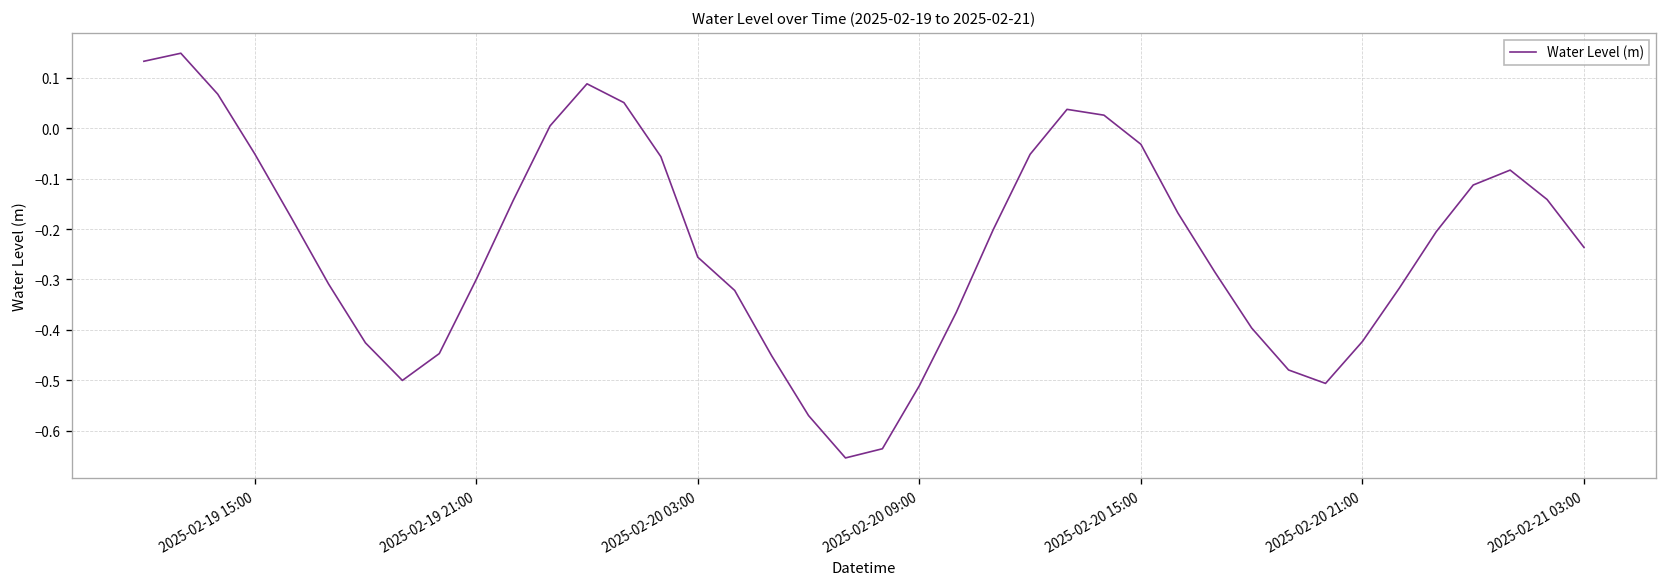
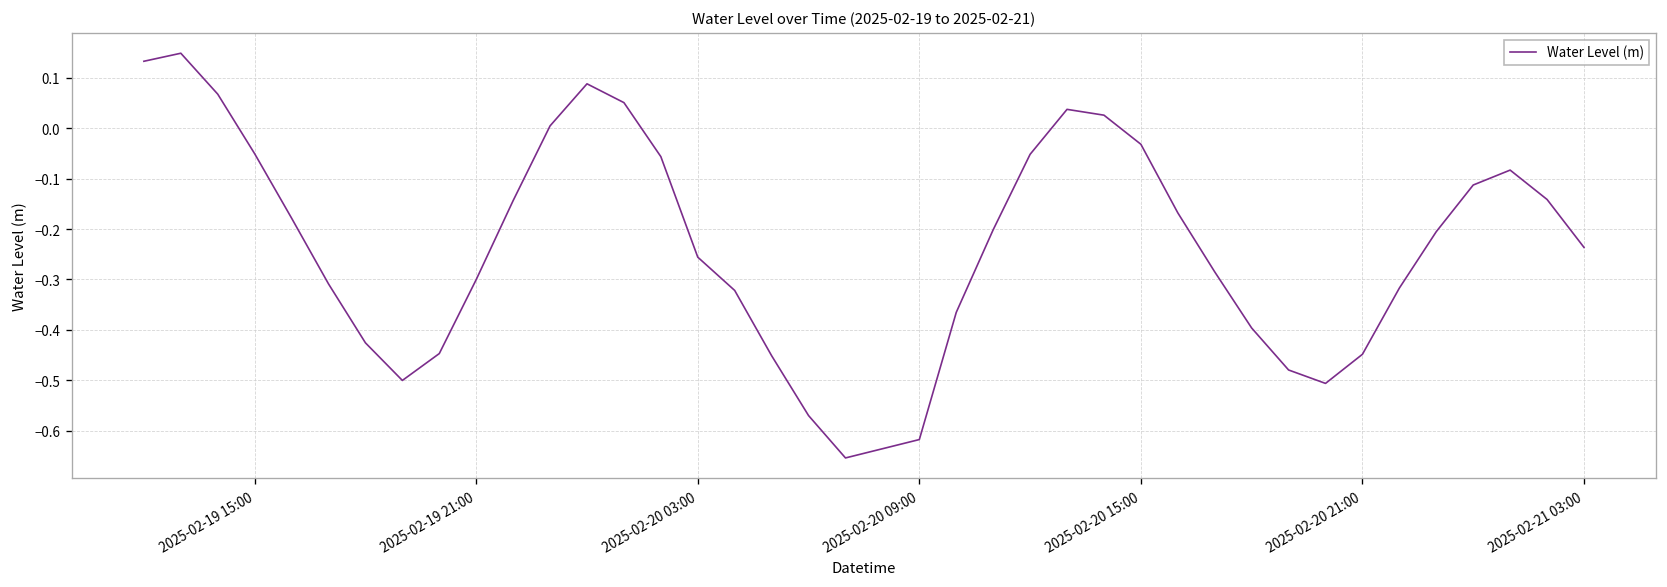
  {
    "2025-02-19 15:00": -0.05,
    "2025-02-19 21:00": -0.30,
    "2025-02-20 03:00": -0.26,
-   "2025-02-20 09:00": -0.51,
+   "2025-02-20 09:00": -0.62,
    "2025-02-20 15:00": -0.03,
-   "2025-02-20 21:00": -0.42,
+   "2025-02-20 21:00": -0.45,
    "2025-02-21 03:00": -0.24
  }
